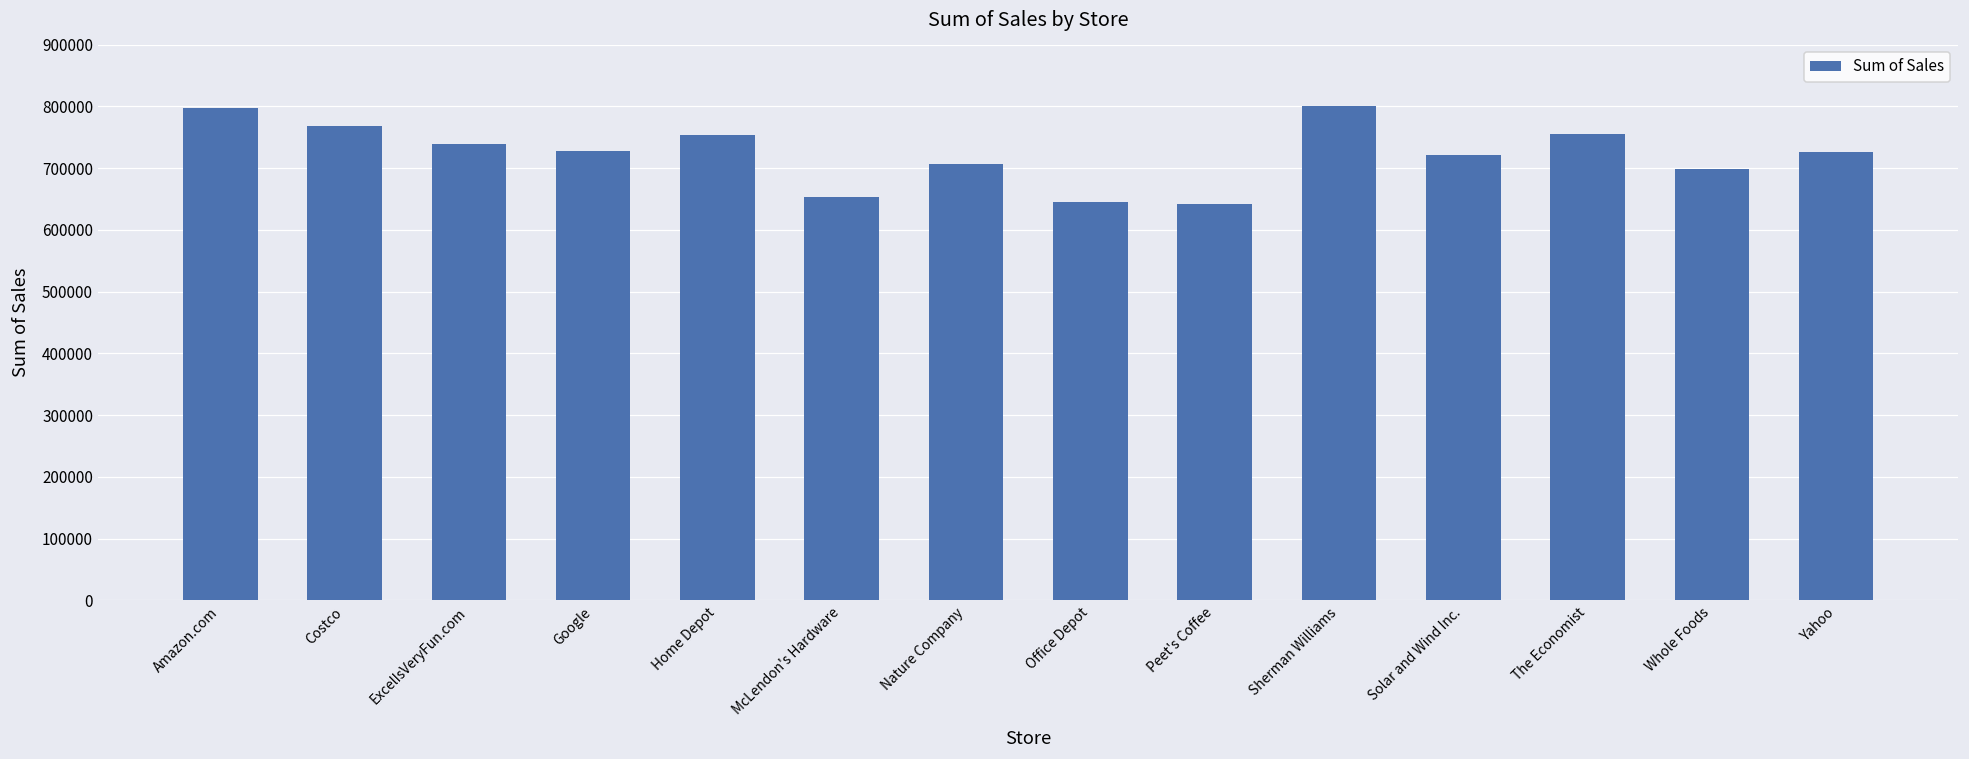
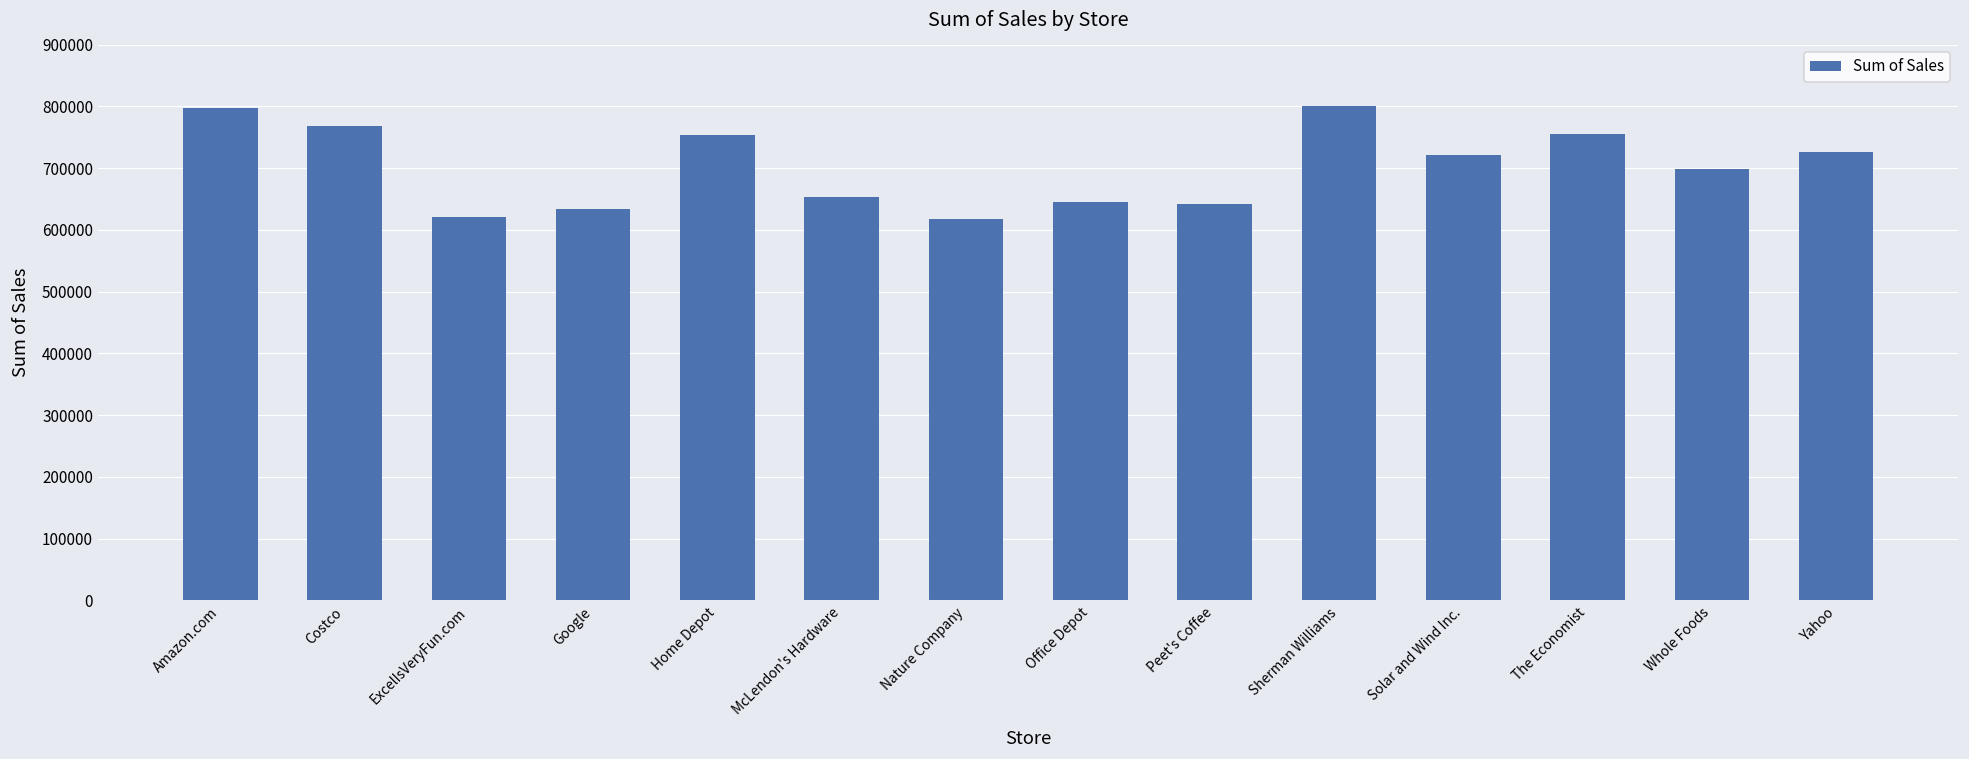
  {
    "Amazon.com": 800000,
    "Costco": 770000,
-   "ExcelIsVeryFun.com": 740000,
-   "Google": 730000,
+   "ExcelIsVeryFun.com": 620000,
+   "Google": 630000,
    "Home Depot": 750000,
    "McLendon's Hardware": 650000,
-   "Nature Company": 710000,
+   "Nature Company": 620000,
    "Office Depot": 640000,
    "Peet's Coffee": 640000,
    "Sherman Williams": 800000,
    "Solar and Wind Inc.": 720000,
    "The Economist": 750000,
    "Whole Foods": 700000,
    "Yahoo": 730000
  }
